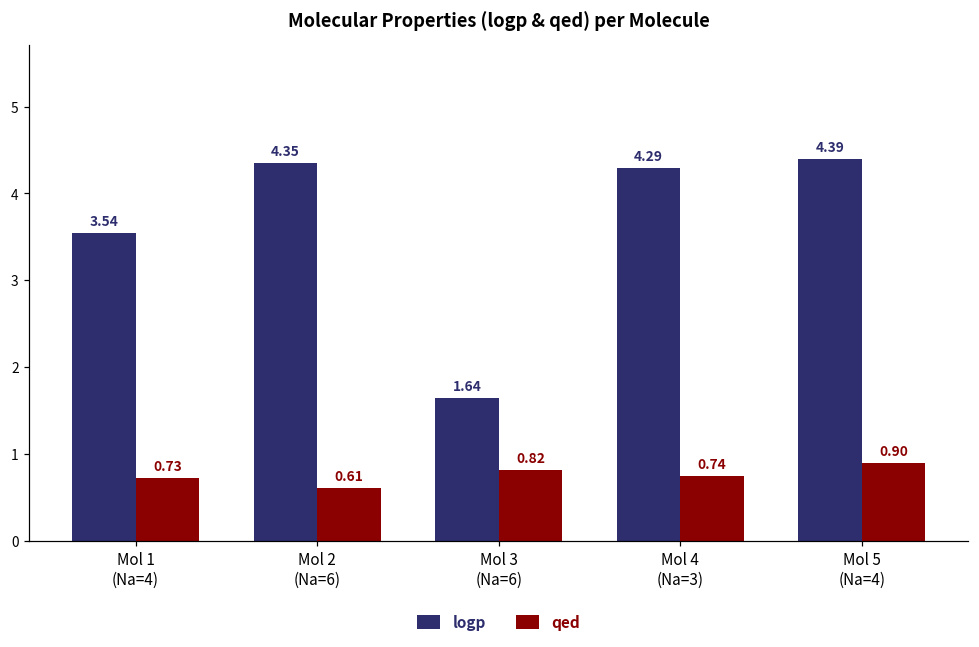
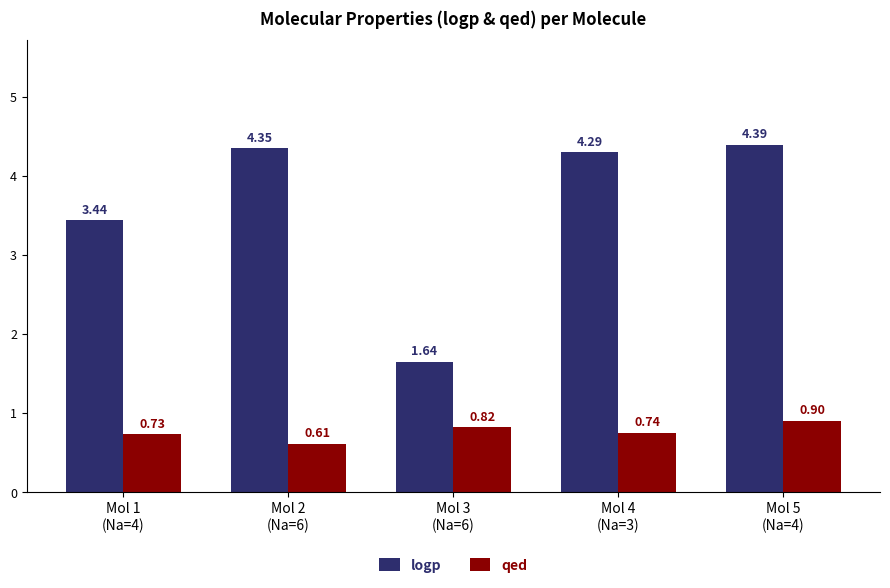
  {
    "logp": {
-     "Mol 1 (Na=4)": 3.54,
+     "Mol 1 (Na=4)": 3.44,
      "Mol 2 (Na=6)": 4.35,
      "Mol 3 (Na=6)": 1.64,
      "Mol 4 (Na=3)": 4.29,
      "Mol 5 (Na=4)": 4.39
    },
    "qed": {
      "Mol 1 (Na=4)": 0.73,
      "Mol 2 (Na=6)": 0.61,
      "Mol 3 (Na=6)": 0.82,
      "Mol 4 (Na=3)": 0.74,
      "Mol 5 (Na=4)": 0.90
    }
  }
